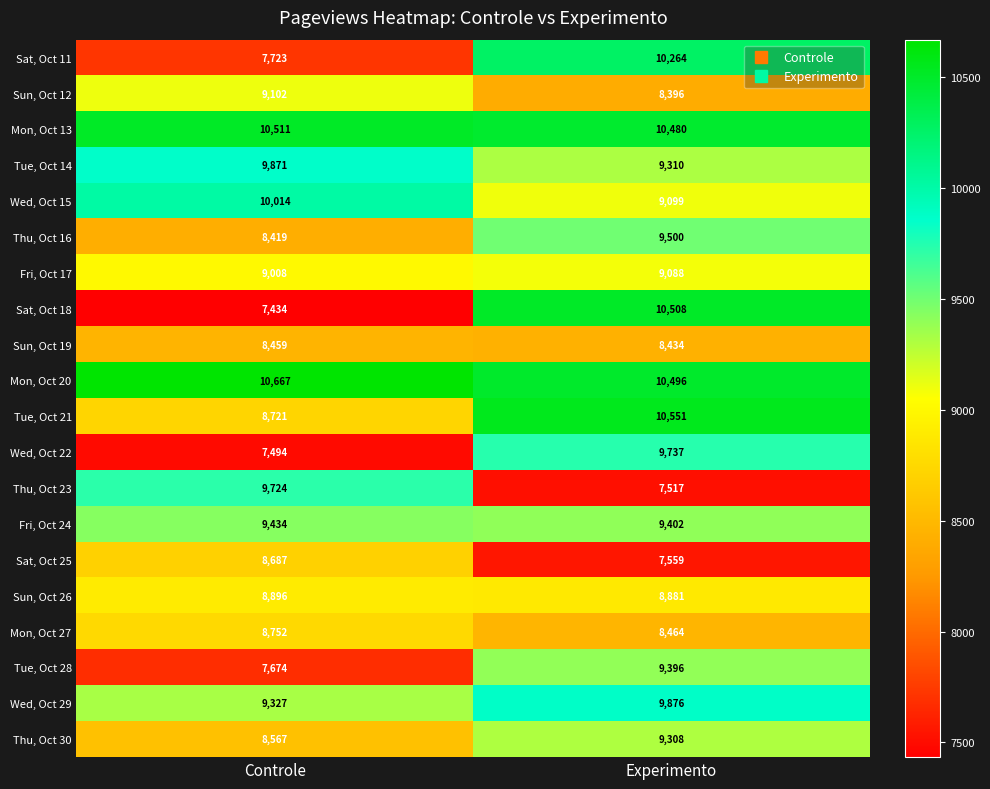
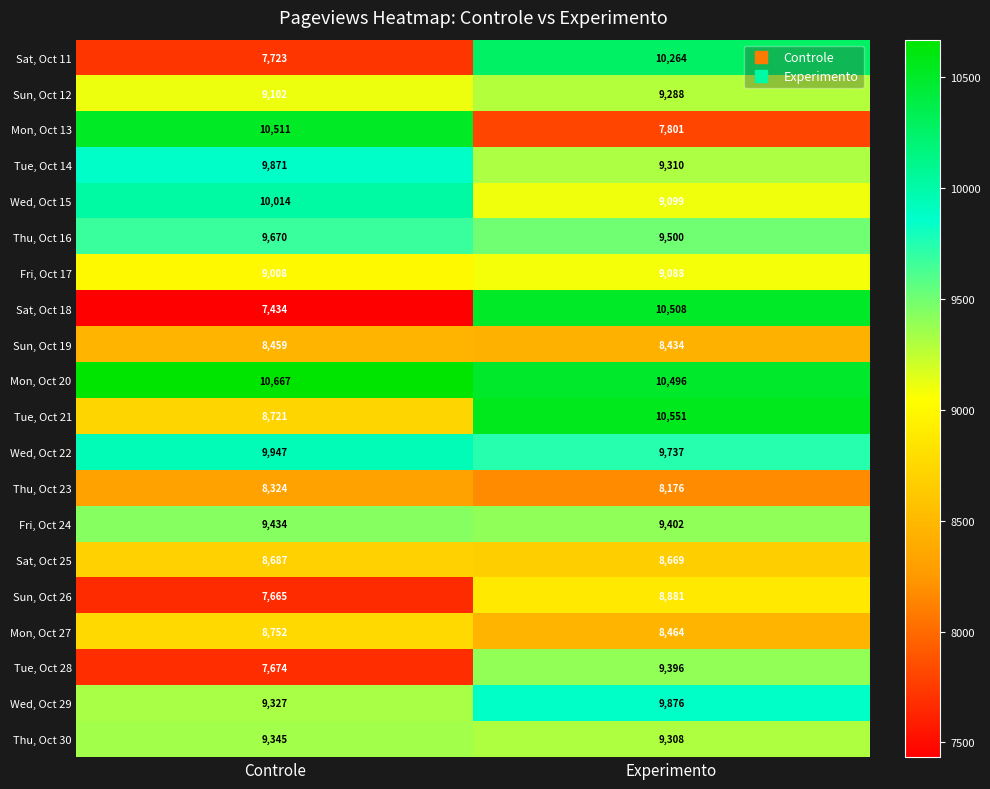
  {
    "Sat, Oct 11": {
      "Controle": "7,723",
      "Experimento": "10,264"
    },
    "Sun, Oct 12": {
      "Controle": "9,102",
-     "Experimento": "8,396"
+     "Experimento": "9,288"
    },
    "Mon, Oct 13": {
      "Controle": "10,511",
-     "Experimento": "10,480"
+     "Experimento": "7,801"
    },
    "Tue, Oct 14": {
      "Controle": "9,871",
      "Experimento": "9,310"
    },
    "Wed, Oct 15": {
      "Controle": "10,014",
      "Experimento": "9,099"
    },
    "Thu, Oct 16": {
-     "Controle": "8,419",
+     "Controle": "9,670",
      "Experimento": "9,500"
    },
    "Fri, Oct 17": {
      "Controle": "9,008",
      "Experimento": "9,088"
    },
    "Sat, Oct 18": {
      "Controle": "7,434",
      "Experimento": "10,508"
    },
    "Sun, Oct 19": {
      "Controle": "8,459",
      "Experimento": "8,434"
    },
    "Mon, Oct 20": {
      "Controle": "10,667",
      "Experimento": "10,496"
    },
    "Tue, Oct 21": {
      "Controle": "8,721",
      "Experimento": "10,551"
    },
    "Wed, Oct 22": {
-     "Controle": "7,494",
+     "Controle": "9,947",
      "Experimento": "9,737"
    },
    "Thu, Oct 23": {
-     "Controle": "9,724",
-     "Experimento": "7,517"
+     "Controle": "8,324",
+     "Experimento": "8,176"
    },
    "Fri, Oct 24": {
      "Controle": "9,434",
      "Experimento": "9,402"
    },
    "Sat, Oct 25": {
      "Controle": "8,687",
-     "Experimento": "7,559"
+     "Experimento": "8,669"
    },
    "Sun, Oct 26": {
-     "Controle": "8,896",
+     "Controle": "7,665",
      "Experimento": "8,881"
    },
    "Mon, Oct 27": {
      "Controle": "8,752",
      "Experimento": "8,464"
    },
    "Tue, Oct 28": {
      "Controle": "7,674",
      "Experimento": "9,396"
    },
    "Wed, Oct 29": {
      "Controle": "9,327",
      "Experimento": "9,876"
    },
    "Thu, Oct 30": {
-     "Controle": "8,567",
+     "Controle": "9,345",
      "Experimento": "9,308"
    }
  }
